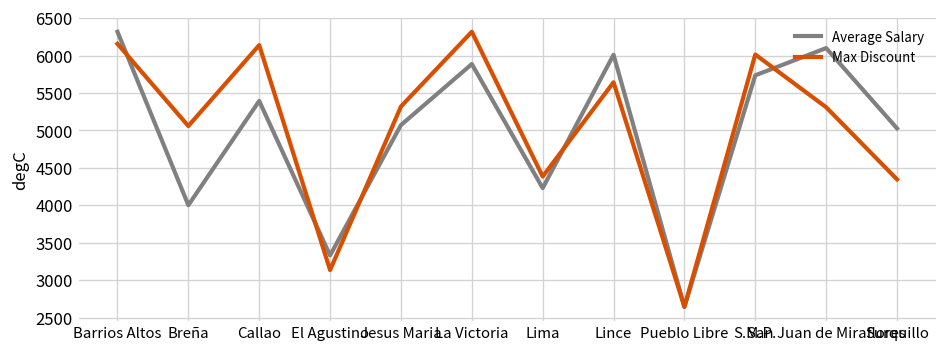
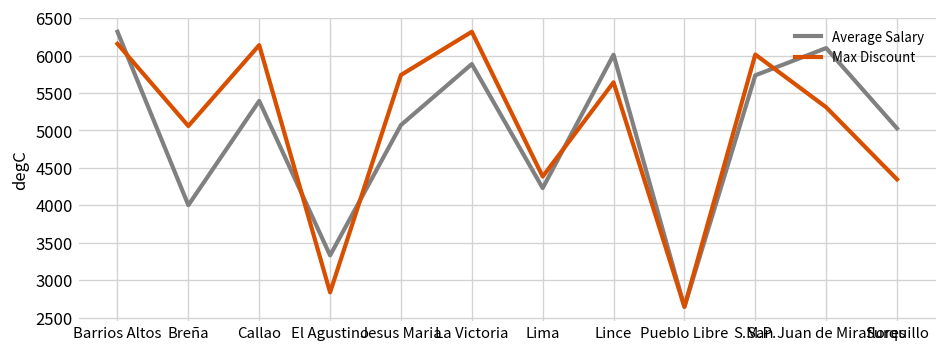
  {
    "Average Salary": {
      "Barrios Altos": 6300,
      "Breña": 4000,
      "Callao": 5400,
      "El Agustino": 3300,
      "Jesus Maria": 5100,
      "La Victoria": 5900,
      "Lima": 4200,
      "Lince": 6000
    },
    "Max Discount": {
      "Barrios Altos": 6200,
      "Breña": 5100,
      "Callao": 6100,
-     "El Agustino": 3100,
-     "Jesus Maria": 5300,
+     "El Agustino": 2800,
+     "Jesus Maria": 5700,
      "La Victoria": 6300,
      "Lima": 4400,
      "Lince": 5600
    }
  }
